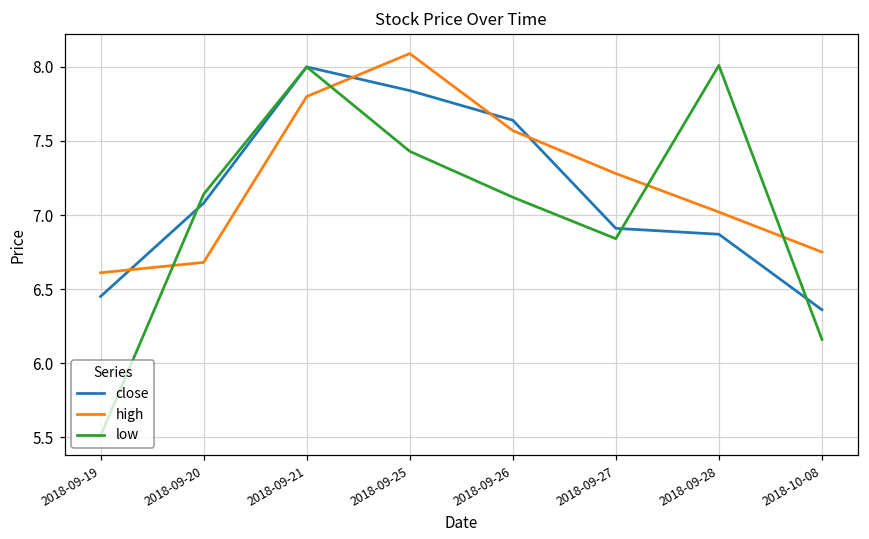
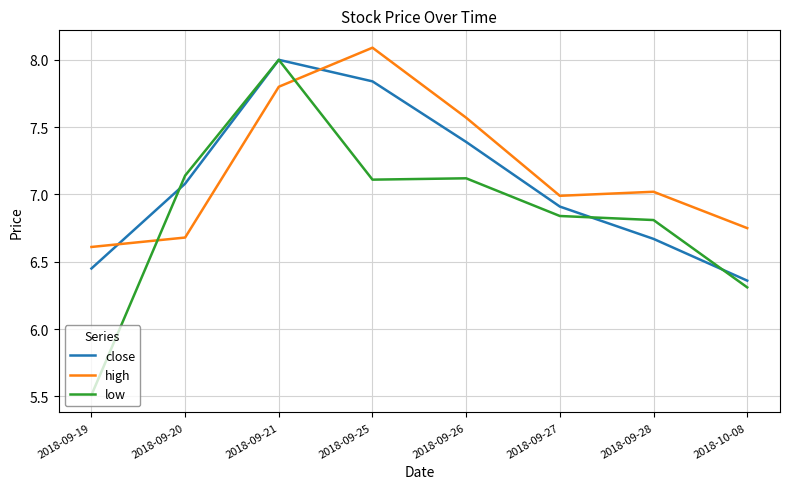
  {
    "close": {
      "2018-09-19": 6.45,
      "2018-09-20": 7.08,
      "2018-09-25": 7.84,
-     "2018-09-26": 7.64,
+     "2018-09-26": 7.39,
      "2018-09-27": 6.91,
-     "2018-09-28": 6.87,
+     "2018-09-28": 6.67,
      "2018-10-08": 6.36
    },
    "high": {
      "2018-09-19": 6.61,
      "2018-09-20": 6.68,
      "2018-09-21": 7.80,
      "2018-09-25": 8.09,
      "2018-09-26": 7.57,
-     "2018-09-27": 7.28,
+     "2018-09-27": 6.99,
      "2018-09-28": 7.02,
      "2018-10-08": 6.75
    },
    "low": {
      "2018-09-20": 7.14,
-     "2018-09-25": 7.43,
+     "2018-09-25": 7.11,
      "2018-09-26": 7.12,
      "2018-09-27": 6.84,
-     "2018-09-28": 8.01,
-     "2018-10-08": 6.16
+     "2018-09-28": 6.81,
+     "2018-10-08": 6.31
    }
  }
